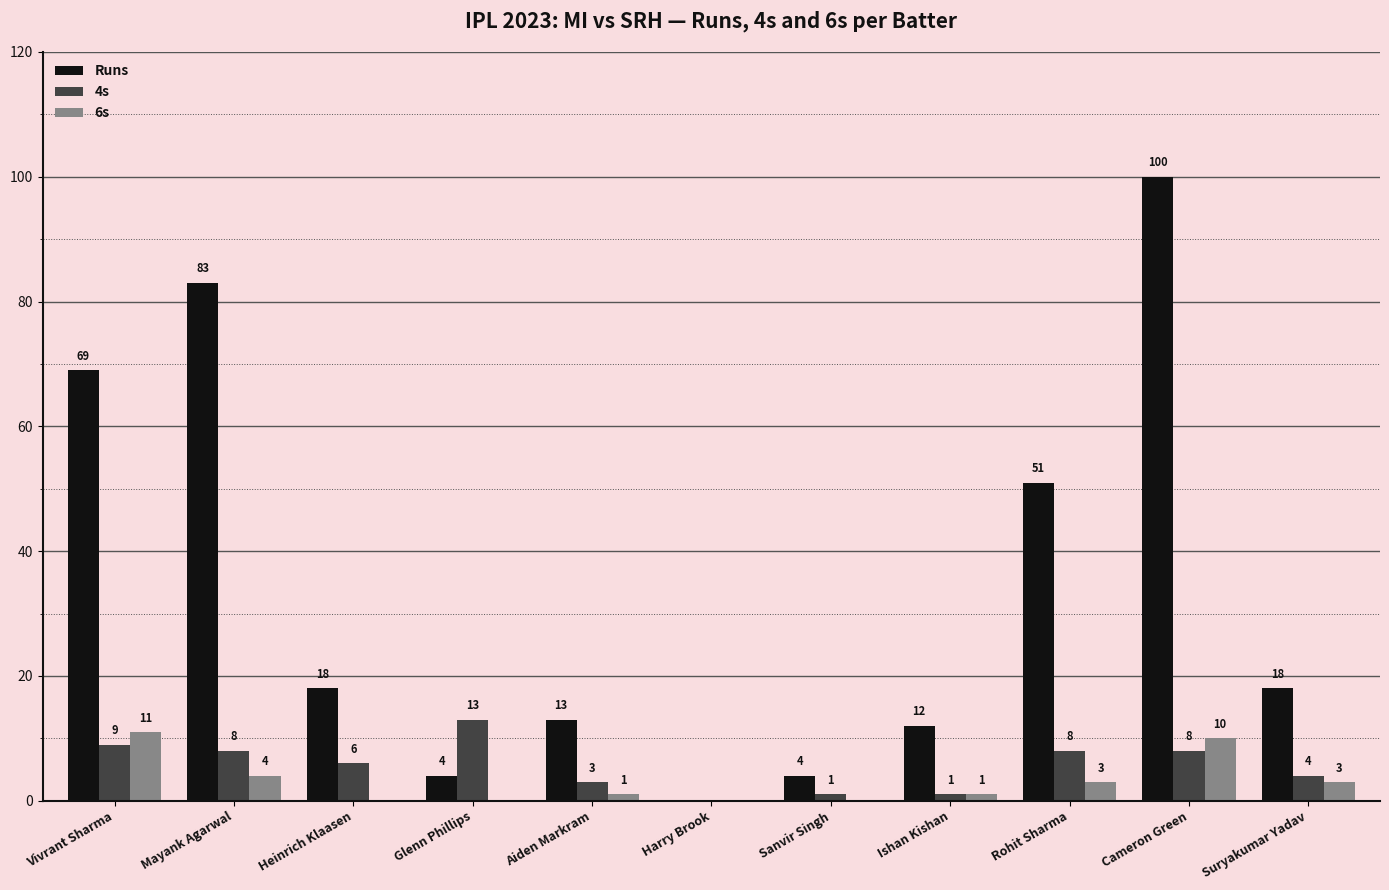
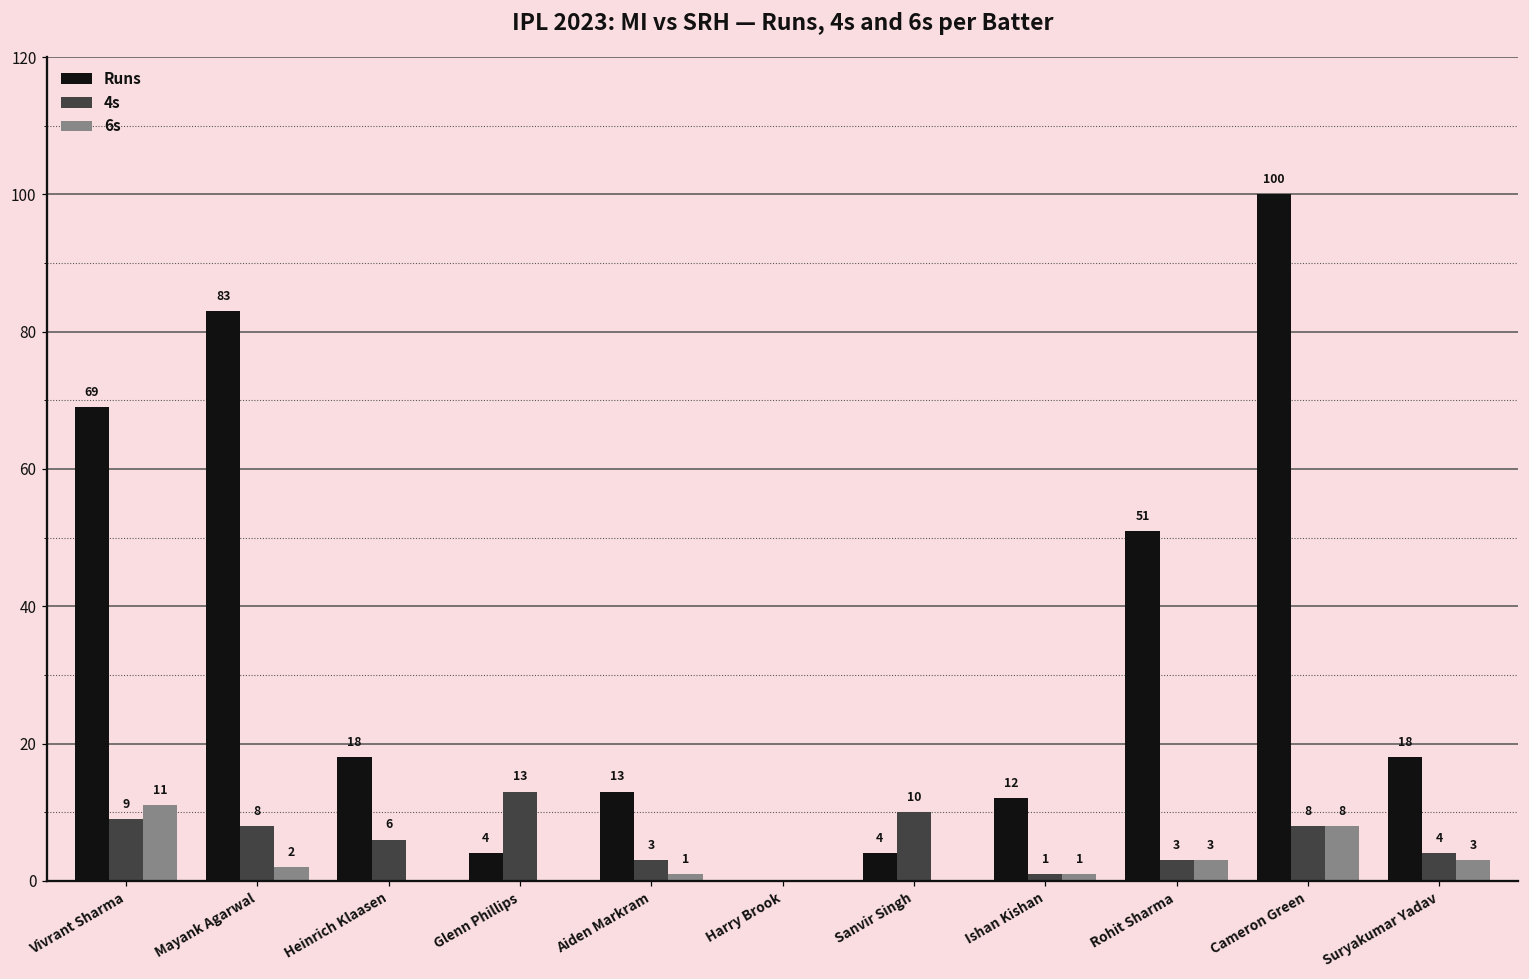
  {
    "Runs": {
      "Vivrant Sharma": 69,
      "Mayank Agarwal": 83,
      "Heinrich Klaasen": 18,
      "Glenn Phillips": 4,
      "Aiden Markram": 13,
      "Sanvir Singh": 4,
      "Ishan Kishan": 12,
      "Rohit Sharma": 51,
      "Cameron Green": 100,
      "Suryakumar Yadav": 18
    },
    "4s": {
      "Vivrant Sharma": 9,
      "Mayank Agarwal": 8,
      "Heinrich Klaasen": 6,
      "Glenn Phillips": 13,
      "Aiden Markram": 3,
-     "Sanvir Singh": 1,
+     "Sanvir Singh": 10,
      "Ishan Kishan": 1,
-     "Rohit Sharma": 8,
+     "Rohit Sharma": 3,
      "Cameron Green": 8,
      "Suryakumar Yadav": 4
    },
    "6s": {
      "Vivrant Sharma": 11,
-     "Mayank Agarwal": 4,
+     "Mayank Agarwal": 2,
      "Aiden Markram": 1,
      "Ishan Kishan": 1,
      "Rohit Sharma": 3,
-     "Cameron Green": 10,
+     "Cameron Green": 8,
      "Suryakumar Yadav": 3
    }
  }
